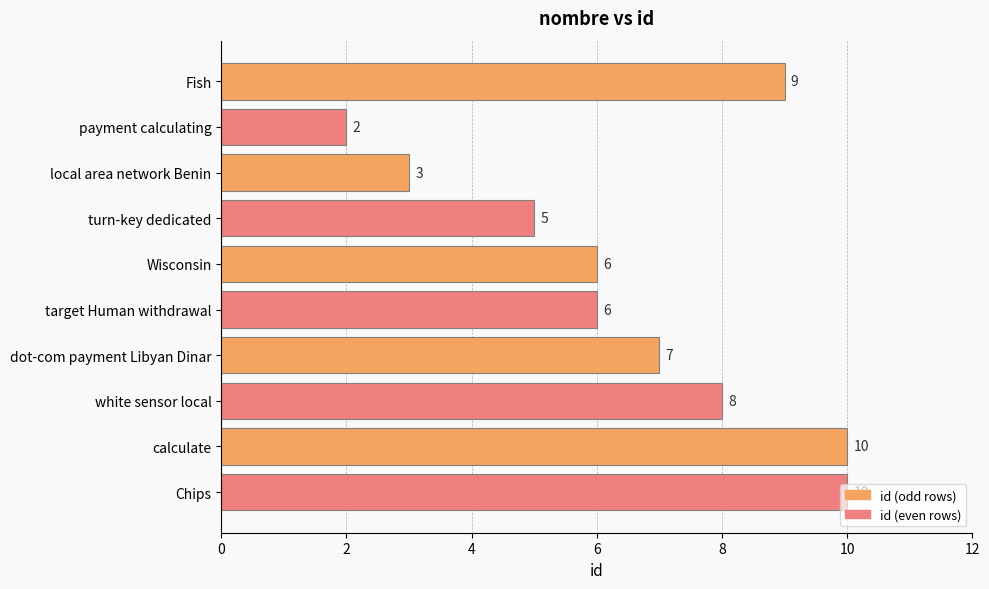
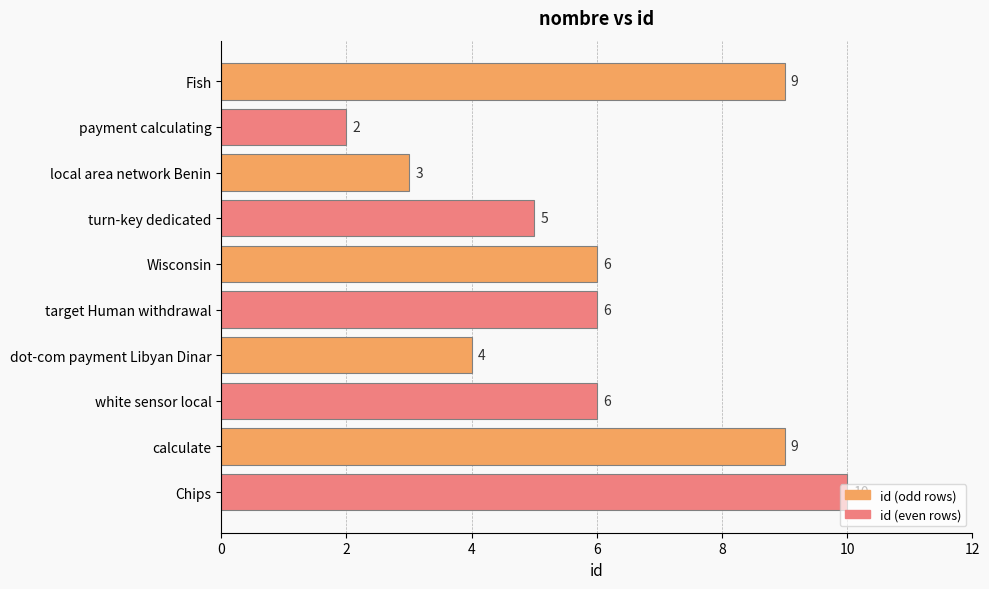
  {
    "Fish": 9,
    "payment calculating": 2,
    "local area network Benin": 3,
    "turn-key dedicated": 5,
    "Wisconsin": 6,
    "target Human withdrawal": 6,
-   "dot-com payment Libyan Dinar": 7,
-   "white sensor local": 8,
-   "calculate": 10
+   "dot-com payment Libyan Dinar": 4,
+   "white sensor local": 6,
+   "calculate": 9
  }
